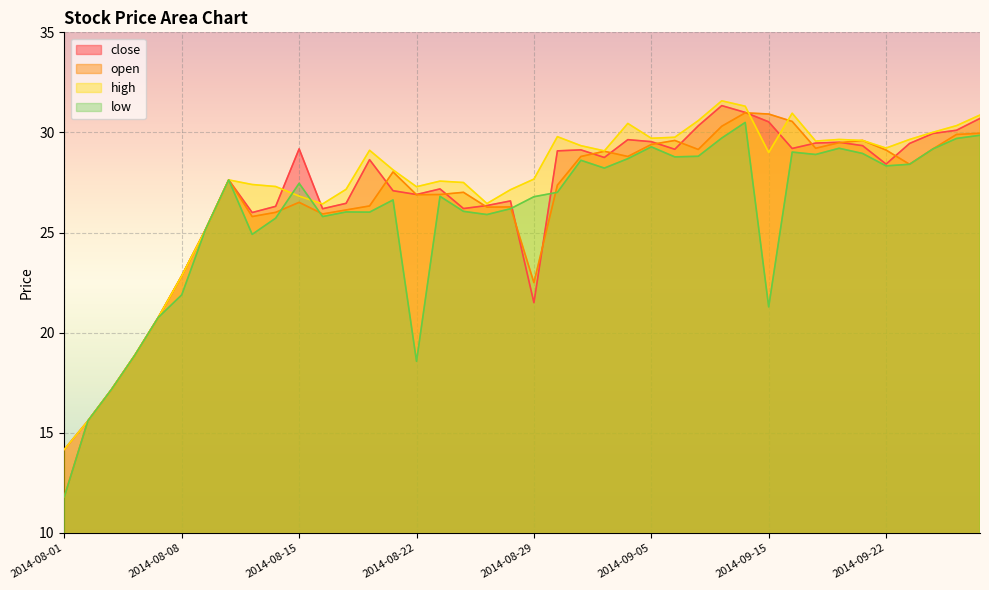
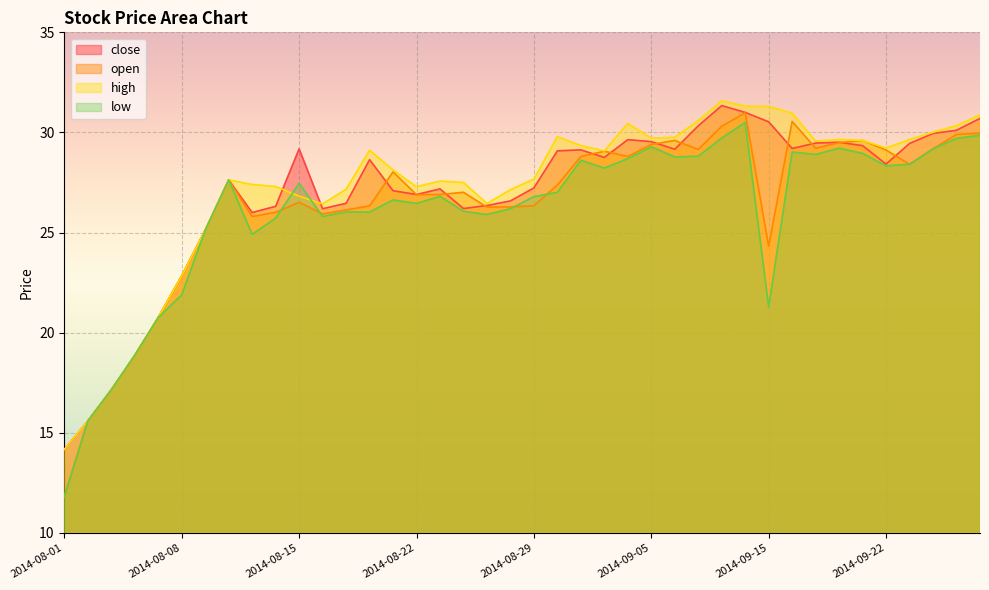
  {
    "close": {
      "2014-08-15": 29.2,
-     "2014-08-29": 21.5,
+     "2014-08-29": 27.2,
      "2014-09-05": 29.5,
      "2014-09-15": 30.5
    },
    "open": {
      "2014-08-15": 26.5,
-     "2014-08-29": 22.5,
-     "2014-09-15": 30.9
+     "2014-08-29": 26.3,
+     "2014-09-15": 24.3
    },
    "high": {
      "2014-08-15": 26.8,
      "2014-08-22": 27.3,
      "2014-08-29": 27.7,
      "2014-09-05": 29.7,
-     "2014-09-15": 29.0
+     "2014-09-15": 31.3
    },
    "low": {
      "2014-08-08": 21.9,
      "2014-08-15": 27.5,
-     "2014-08-22": 18.6,
+     "2014-08-22": 26.5,
      "2014-08-29": 26.8,
      "2014-09-15": 21.3
    }
  }
